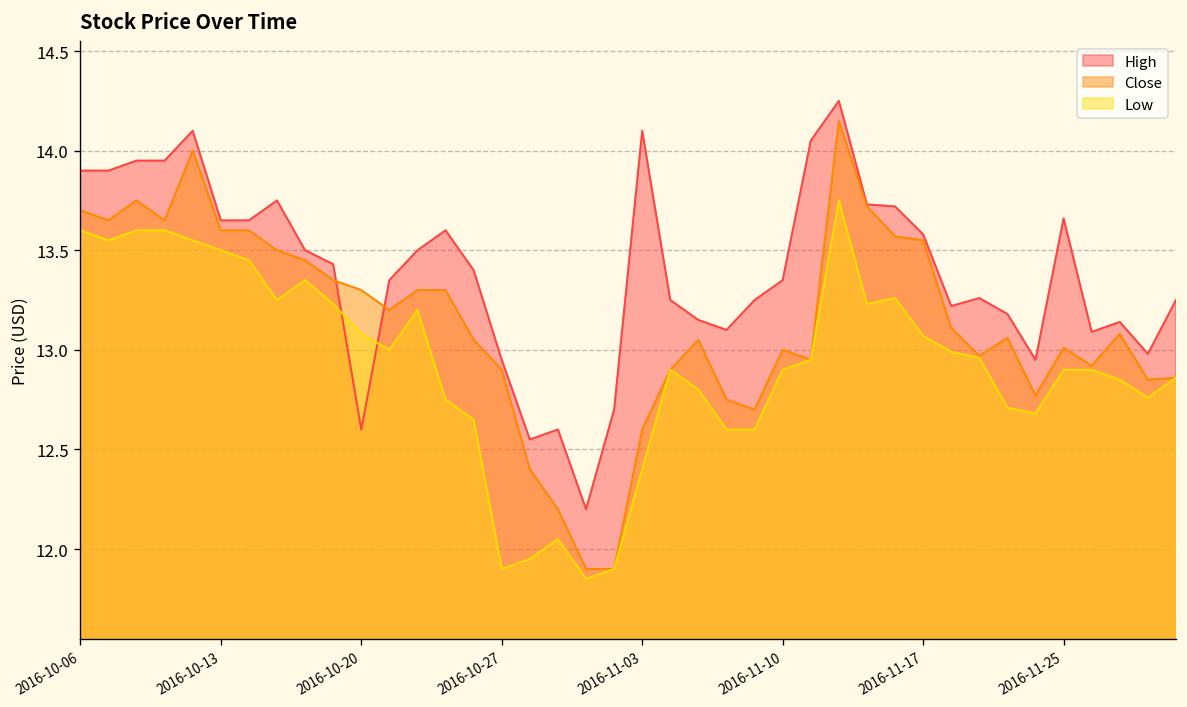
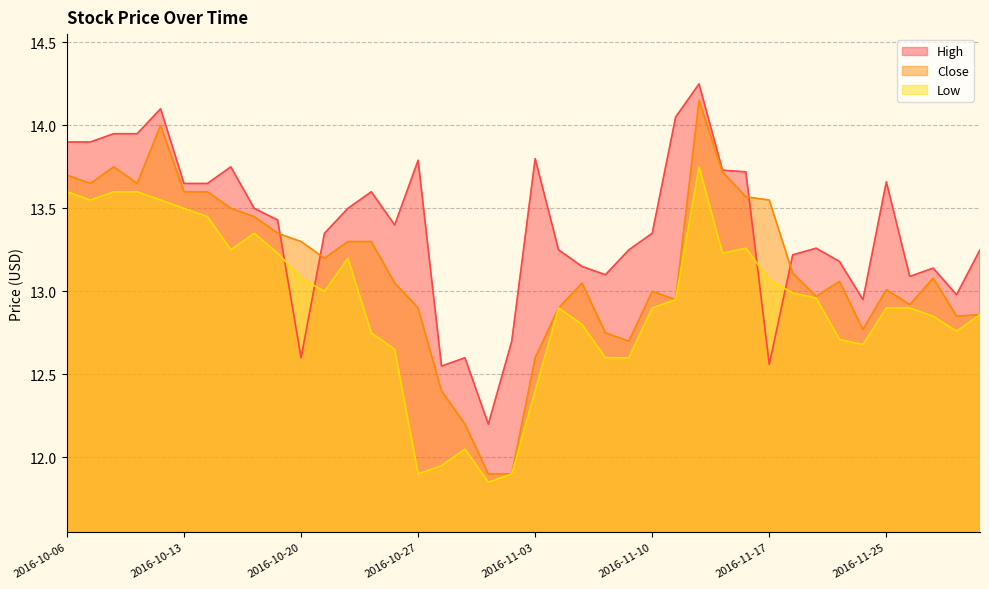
  {
    "High": {
      "2016-10-06": 13.90,
      "2016-10-13": 13.65,
      "2016-10-20": 12.60,
-     "2016-10-27": 12.95,
-     "2016-11-03": 14.1,
+     "2016-10-27": 13.79,
+     "2016-11-03": 13.8,
      "2016-11-10": 13.35,
-     "2016-11-17": 13.58,
+     "2016-11-17": 12.56,
      "2016-11-25": 13.66
    }
  }
